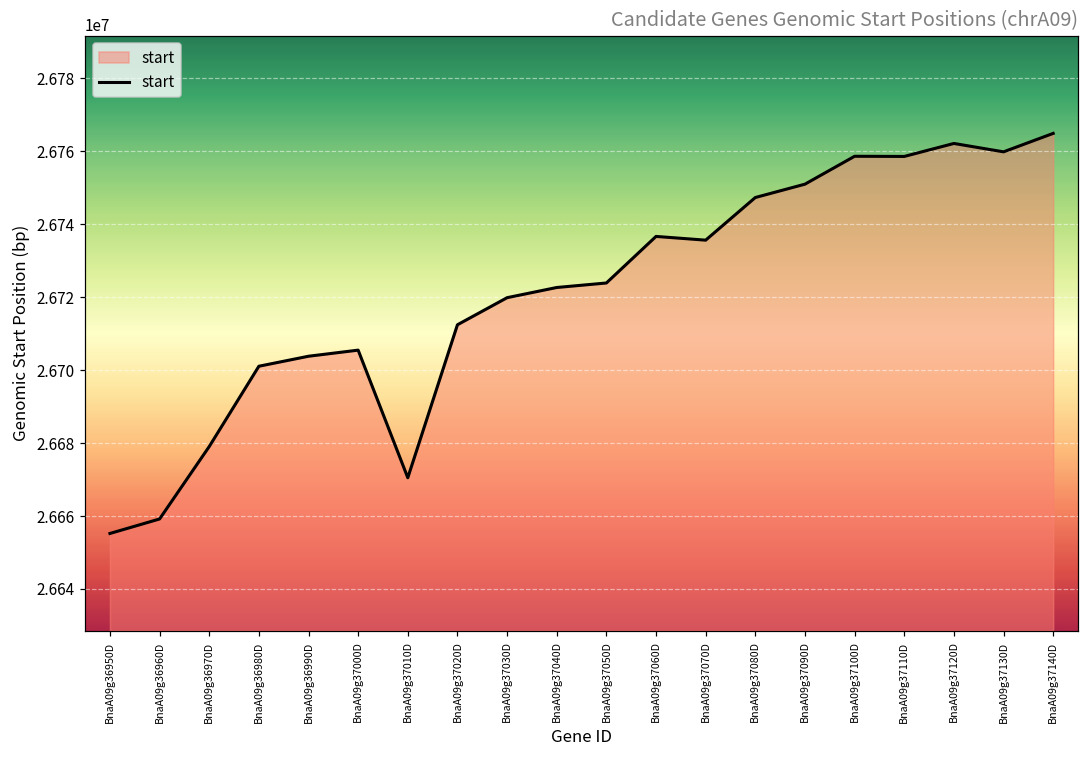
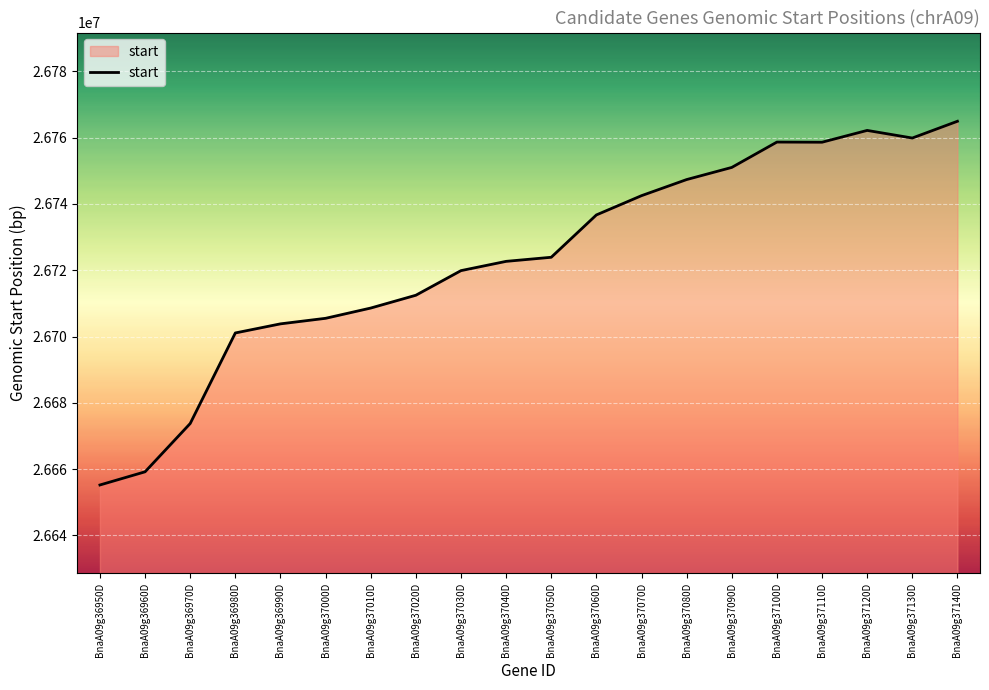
  {
    "BnaA09g36950D": 26655000,
    "BnaA09g36960D": 26659000,
-   "BnaA09g36970D": 26679000,
+   "BnaA09g36970D": 26674000,
    "BnaA09g36980D": 26701000,
    "BnaA09g36990D": 26704000,
    "BnaA09g37000D": 26705000,
-   "BnaA09g37010D": 26670000,
+   "BnaA09g37010D": 26709000,
    "BnaA09g37020D": 26712000,
    "BnaA09g37030D": 26720000,
    "BnaA09g37040D": 26723000,
    "BnaA09g37050D": 26724000,
    "BnaA09g37060D": 26737000,
-   "BnaA09g37070D": 26736000,
+   "BnaA09g37070D": 26742000,
    "BnaA09g37080D": 26747000,
    "BnaA09g37090D": 26751000,
    "BnaA09g37100D": 26759000,
    "BnaA09g37110D": 26759000,
    "BnaA09g37120D": 26762000,
    "BnaA09g37130D": 26760000,
    "BnaA09g37140D": 26765000
  }
